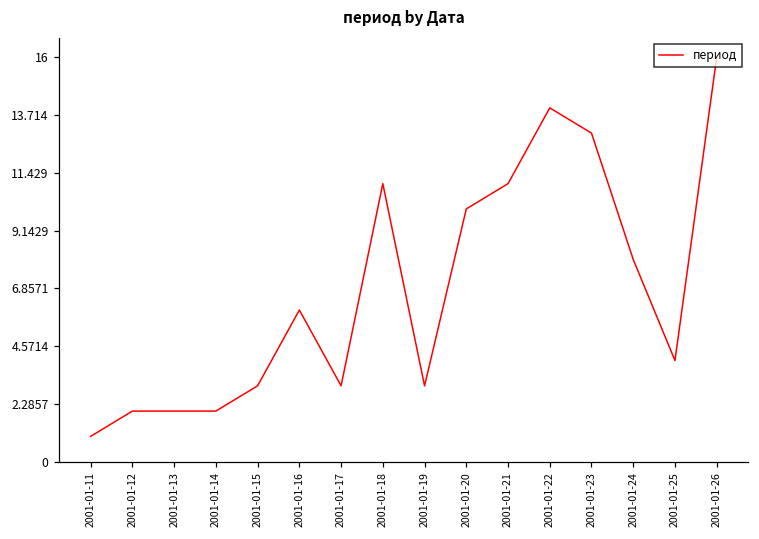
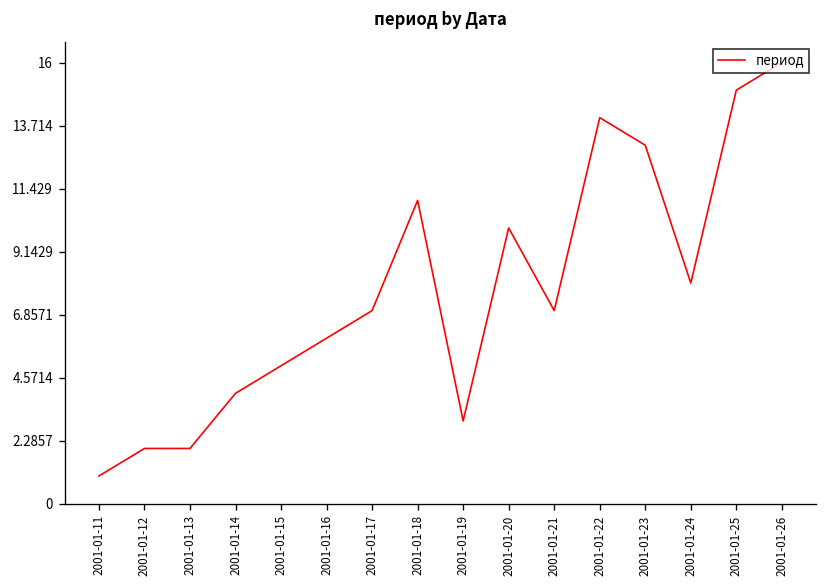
  {
    "2001-01-11": 1,
    "2001-01-12": 2,
    "2001-01-13": 2,
-   "2001-01-14": 2,
-   "2001-01-15": 3,
+   "2001-01-14": 4,
+   "2001-01-15": 5,
    "2001-01-16": 6,
-   "2001-01-17": 3,
+   "2001-01-17": 7,
    "2001-01-18": 11,
    "2001-01-19": 3,
    "2001-01-20": 10,
-   "2001-01-21": 11,
+   "2001-01-21": 7,
    "2001-01-22": 14,
    "2001-01-23": 13,
    "2001-01-24": 8,
-   "2001-01-25": 4
+   "2001-01-25": 15
  }
